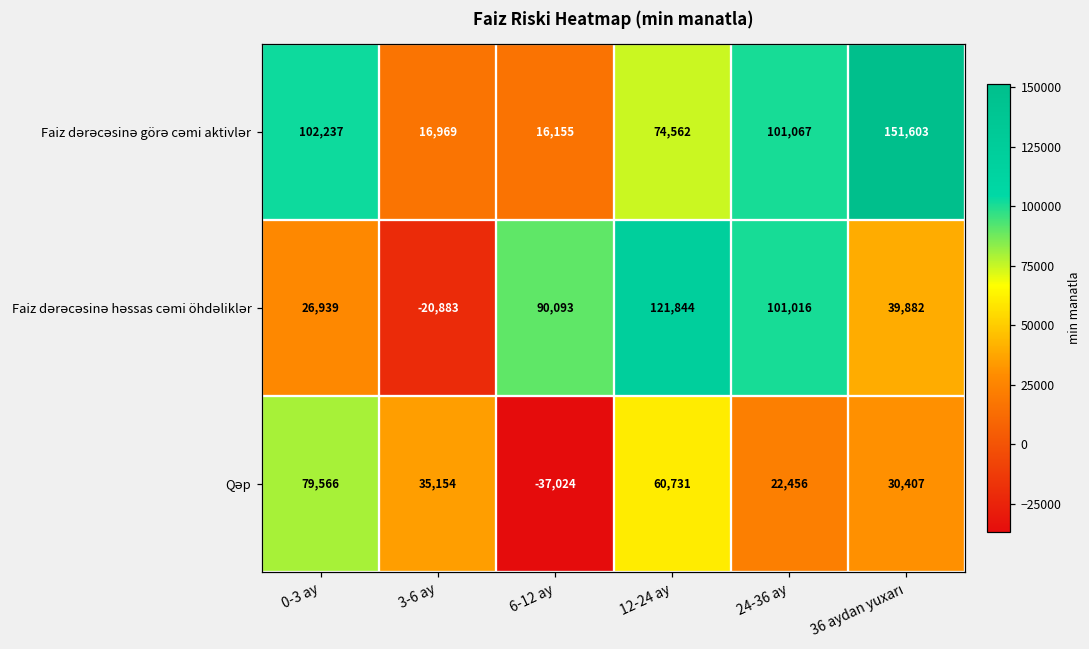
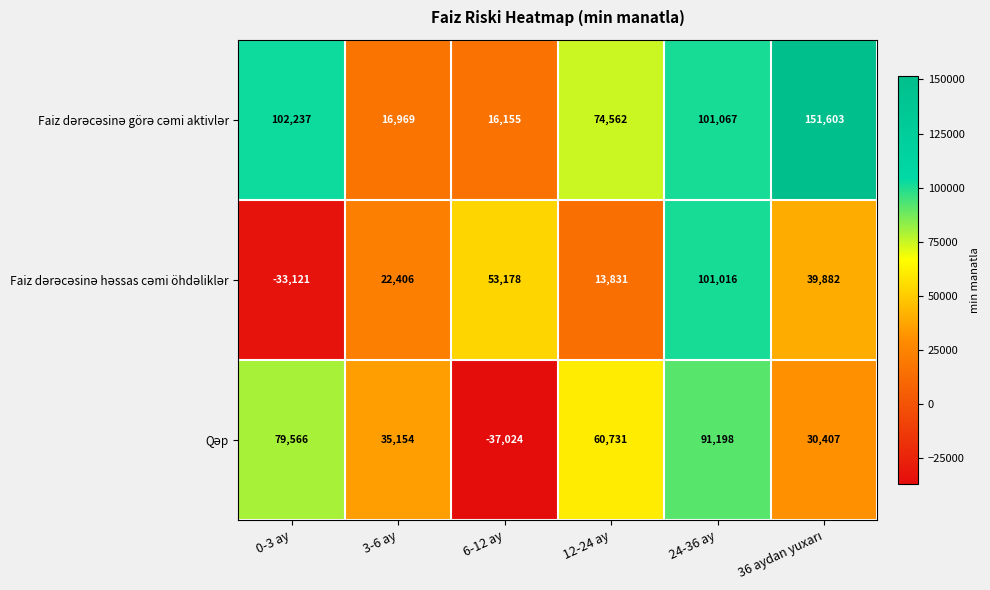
  {
    "Faiz dərəcəsinə görə cəmi aktivlər": {
      "0-3 ay": "102,237",
      "3-6 ay": "16,969",
      "6-12 ay": "16,155",
      "12-24 ay": "74,562",
      "24-36 ay": "101,067",
      "36 aydan yuxarı": "151,603"
    },
    "Faiz dərəcəsinə həssas cəmi öhdəliklər": {
-     "0-3 ay": "26,939",
-     "3-6 ay": "-20,883",
-     "6-12 ay": "90,093",
-     "12-24 ay": "121,844",
+     "0-3 ay": "-33,121",
+     "3-6 ay": "22,406",
+     "6-12 ay": "53,178",
+     "12-24 ay": "13,831",
      "24-36 ay": "101,016",
      "36 aydan yuxarı": "39,882"
    },
    "Qəp": {
      "0-3 ay": "79,566",
      "3-6 ay": "35,154",
      "6-12 ay": "-37,024",
      "12-24 ay": "60,731",
-     "24-36 ay": "22,456",
+     "24-36 ay": "91,198",
      "36 aydan yuxarı": "30,407"
    }
  }
